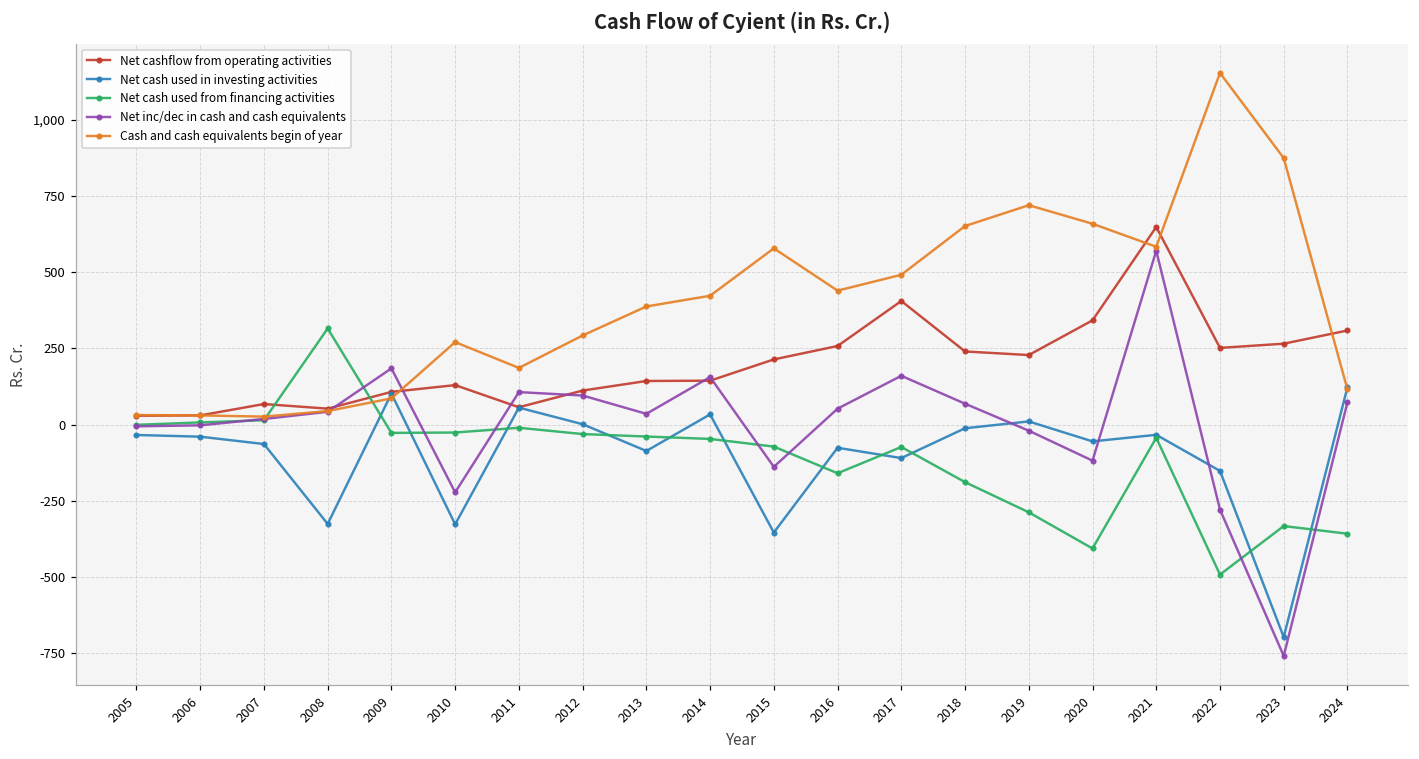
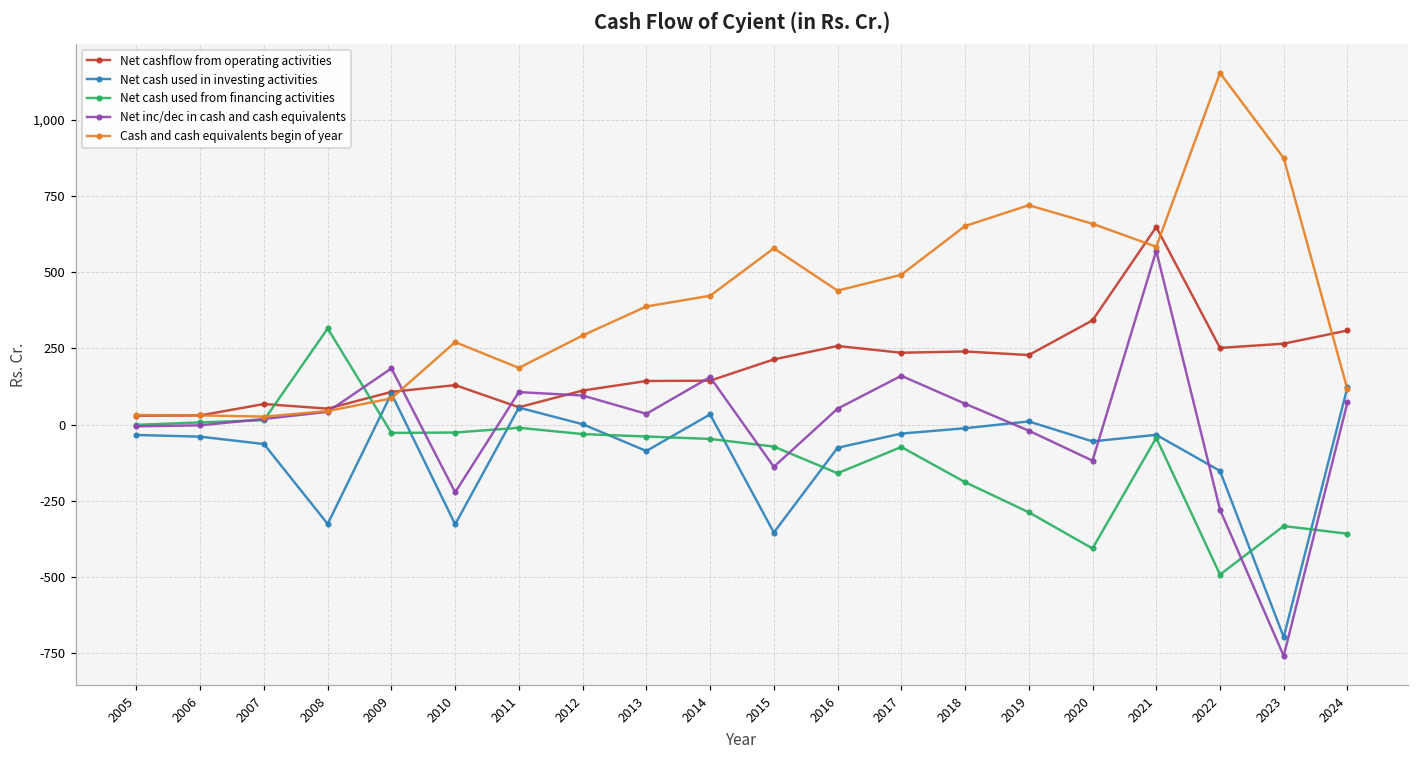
  {
    "Net cashflow from operating activities": {
      "2007": "70",
      "2010": "130",
      "2012": "110",
      "2013": "140",
      "2014": "140",
      "2015": "210",
      "2016": "260",
-     "2017": "410",
+     "2017": "240",
      "2018": "240",
      "2019": "230",
      "2020": "340",
      "2021": "650",
      "2022": "250",
      "2023": "270",
      "2024": "310"
    },
    "Net cash used in investing activities": {
      "2005": "-30",
      "2006": "-40",
      "2007": "-60",
      "2008": "-330",
      "2010": "-330",
      "2012": "0",
      "2013": "-90",
      "2014": "30",
      "2015": "-350",
      "2016": "-80",
-     "2017": "-110",
+     "2017": "-30",
      "2018": "-10",
      "2019": "10",
      "2020": "-60",
      "2021": "-30",
      "2022": "-150",
      "2023": "-700"
    },
    "Net cash used from financing activities": {
      "2006": "10",
      "2008": "320",
      "2009": "-30",
      "2010": "-30",
      "2011": "-10",
      "2012": "-30",
      "2013": "-40",
      "2014": "-50",
      "2015": "-70",
      "2016": "-160",
      "2017": "-70",
      "2018": "-190",
      "2019": "-290",
      "2020": "-410",
      "2021": "-40",
      "2022": "-490",
      "2023": "-330",
      "2024": "-360"
    },
    "Net inc/dec in cash and cash equivalents": {
      "2006": "0",
      "2009": "180",
      "2010": "-220",
      "2011": "110",
      "2012": "100",
      "2013": "40",
      "2014": "160",
      "2015": "-140",
      "2016": "50",
      "2017": "160",
      "2018": "70",
      "2019": "-20",
      "2020": "-120",
      "2021": "570",
      "2022": "-280",
      "2023": "-760",
      "2024": "70"
    },
    "Cash and cash equivalents begin of year": {
      "2009": "90",
      "2010": "270",
      "2011": "190",
      "2012": "290",
      "2013": "390",
      "2014": "420",
      "2015": "580",
      "2016": "440",
      "2017": "490",
      "2018": "650",
      "2019": "720",
      "2020": "660",
      "2021": "580",
      "2022": "1,150",
      "2023": "870"
    }
  }
